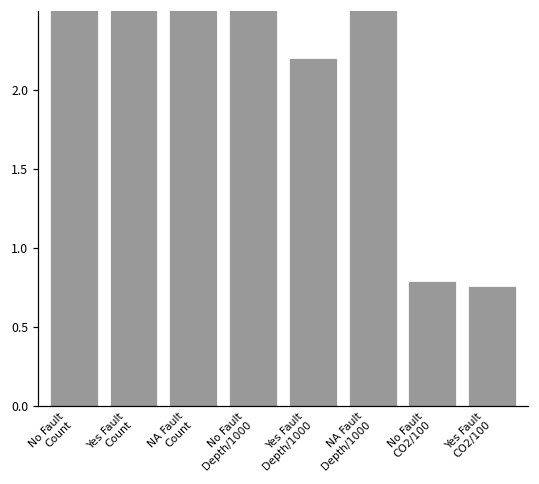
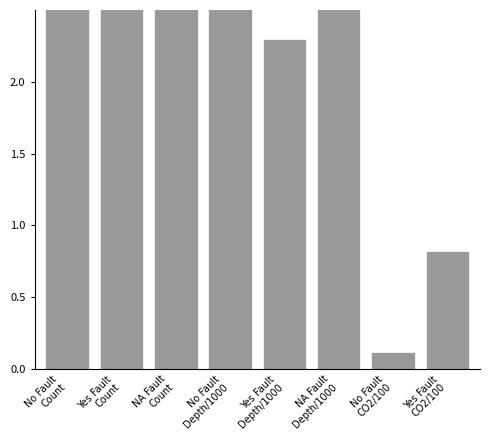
  {
-   "Yes Fault Depth/1000": 2.2,
-   "No Fault CO2/100": 0.79,
-   "Yes Fault CO2/100": 0.76
+   "Yes Fault Depth/1000": 2.3,
+   "No Fault CO2/100": 0.12,
+   "Yes Fault CO2/100": 0.82
  }
